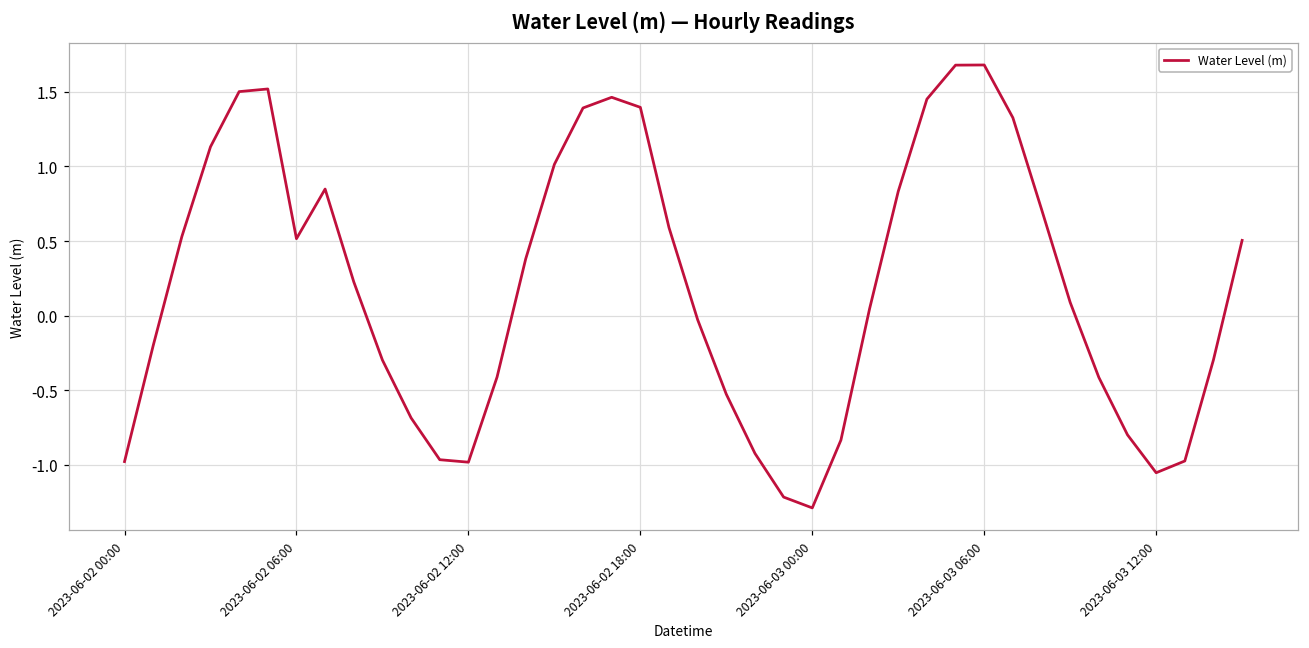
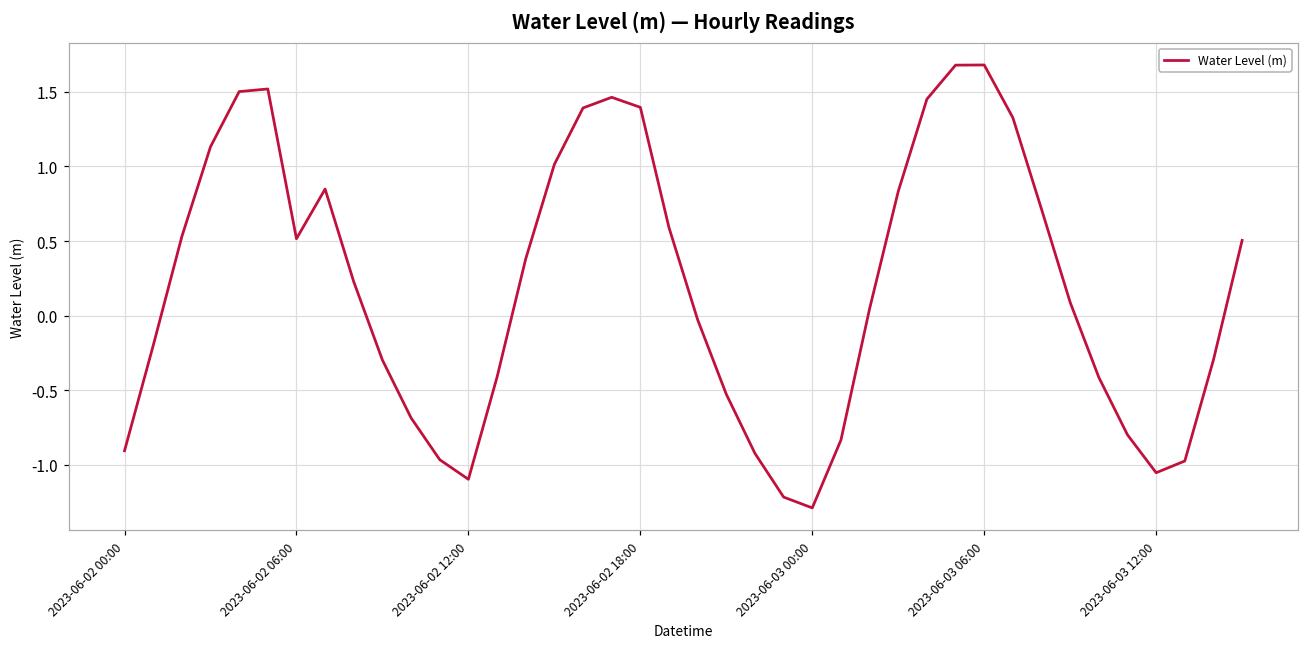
  {
-   "2023-06-02 00:00": -0.98,
+   "2023-06-02 00:00": -0.91,
    "2023-06-02 06:00": 0.52,
-   "2023-06-02 12:00": -0.98,
+   "2023-06-02 12:00": -1.10,
    "2023-06-02 18:00": 1.40,
    "2023-06-03 00:00": -1.29,
    "2023-06-03 06:00": 1.68,
    "2023-06-03 12:00": -1.05
  }
